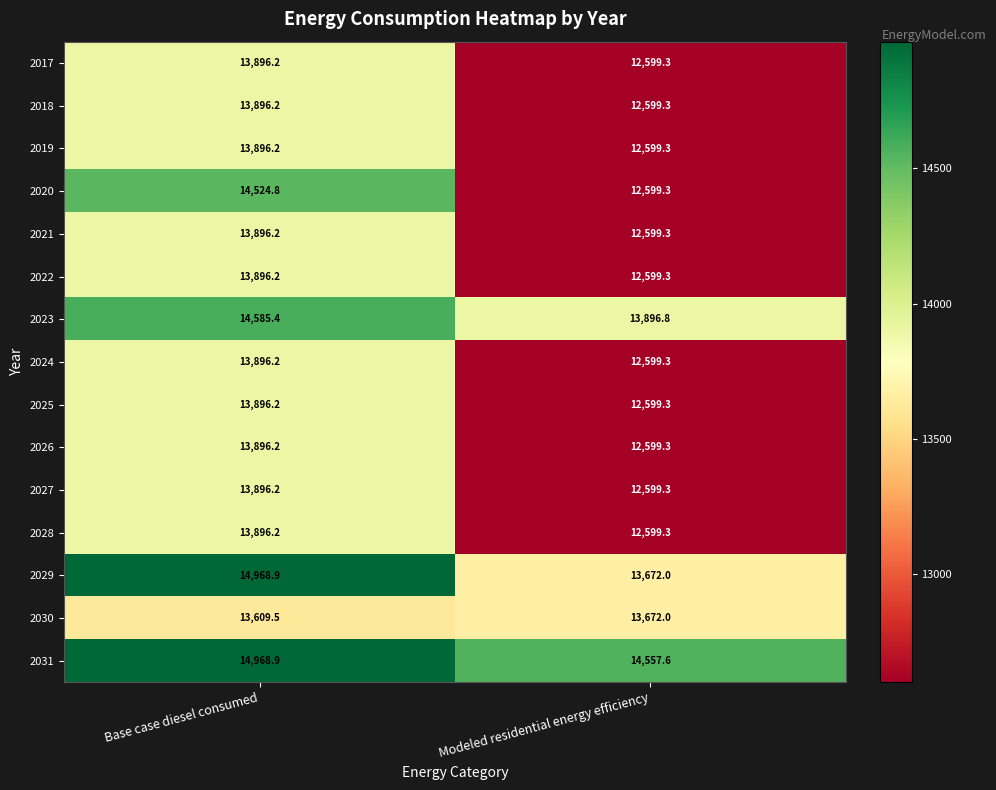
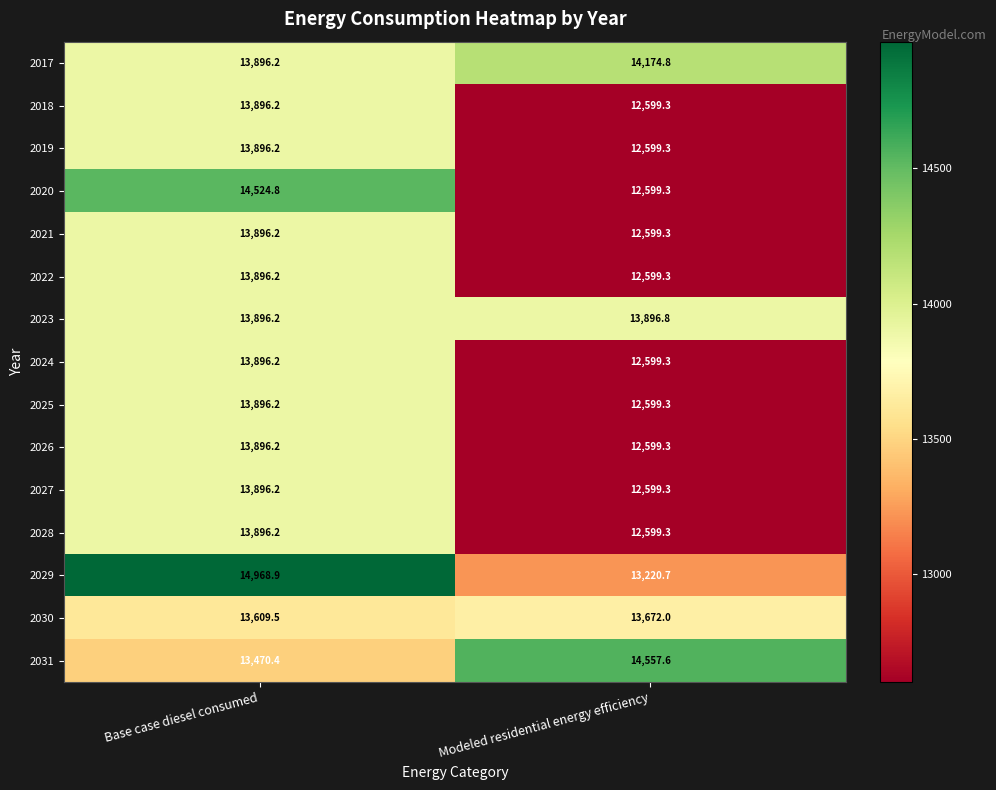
  {
    "2017": {
      "Base case diesel consumed": "13,896.2",
-     "Modeled residential energy efficiency": "12,599.3"
+     "Modeled residential energy efficiency": "14,174.8"
    },
    "2018": {
      "Base case diesel consumed": "13,896.2",
      "Modeled residential energy efficiency": "12,599.3"
    },
    "2019": {
      "Base case diesel consumed": "13,896.2",
      "Modeled residential energy efficiency": "12,599.3"
    },
    "2020": {
      "Base case diesel consumed": "14,524.8",
      "Modeled residential energy efficiency": "12,599.3"
    },
    "2021": {
      "Base case diesel consumed": "13,896.2",
      "Modeled residential energy efficiency": "12,599.3"
    },
    "2022": {
      "Base case diesel consumed": "13,896.2",
      "Modeled residential energy efficiency": "12,599.3"
    },
    "2023": {
-     "Base case diesel consumed": "14,585.4",
+     "Base case diesel consumed": "13,896.2",
      "Modeled residential energy efficiency": "13,896.8"
    },
    "2024": {
      "Base case diesel consumed": "13,896.2",
      "Modeled residential energy efficiency": "12,599.3"
    },
    "2025": {
      "Base case diesel consumed": "13,896.2",
      "Modeled residential energy efficiency": "12,599.3"
    },
    "2026": {
      "Base case diesel consumed": "13,896.2",
      "Modeled residential energy efficiency": "12,599.3"
    },
    "2027": {
      "Base case diesel consumed": "13,896.2",
      "Modeled residential energy efficiency": "12,599.3"
    },
    "2028": {
      "Base case diesel consumed": "13,896.2",
      "Modeled residential energy efficiency": "12,599.3"
    },
    "2029": {
      "Base case diesel consumed": "14,968.9",
-     "Modeled residential energy efficiency": "13,672.0"
+     "Modeled residential energy efficiency": "13,220.7"
    },
    "2030": {
      "Base case diesel consumed": "13,609.5",
      "Modeled residential energy efficiency": "13,672.0"
    },
    "2031": {
-     "Base case diesel consumed": "14,968.9",
+     "Base case diesel consumed": "13,470.4",
      "Modeled residential energy efficiency": "14,557.6"
    }
  }
